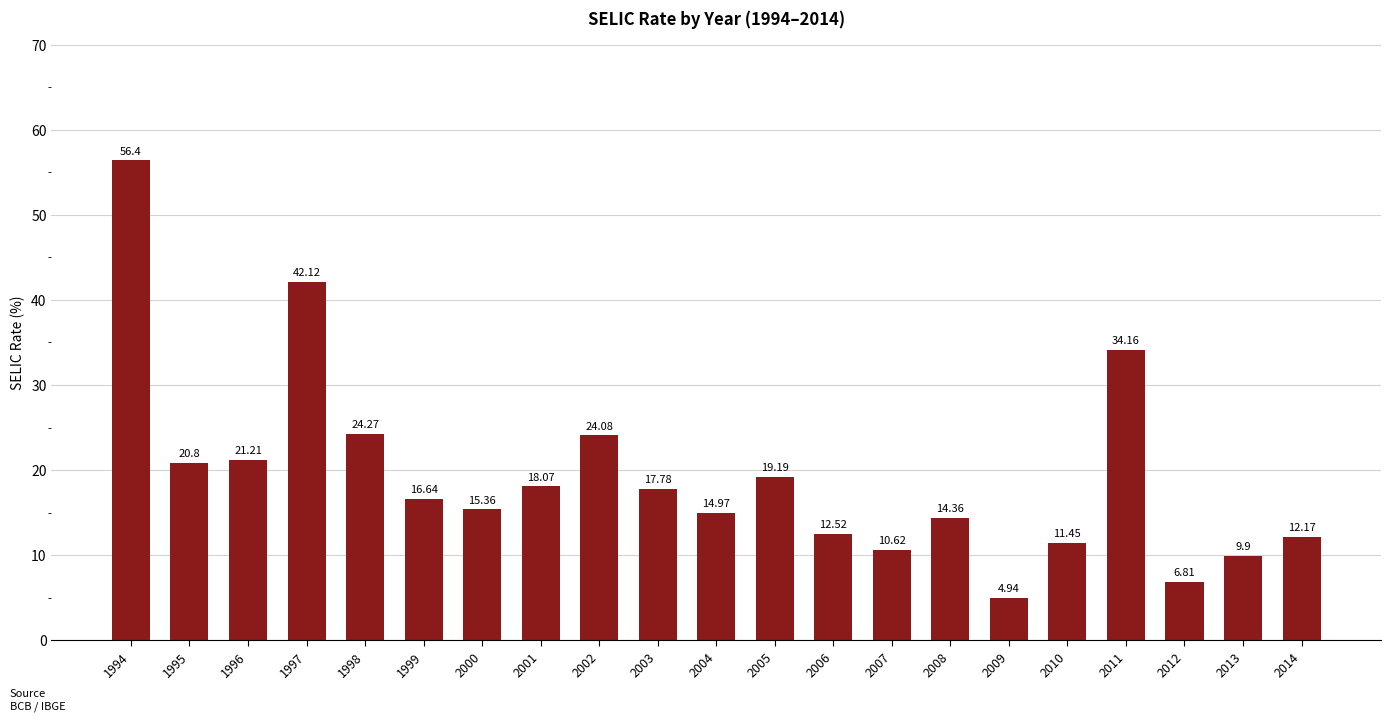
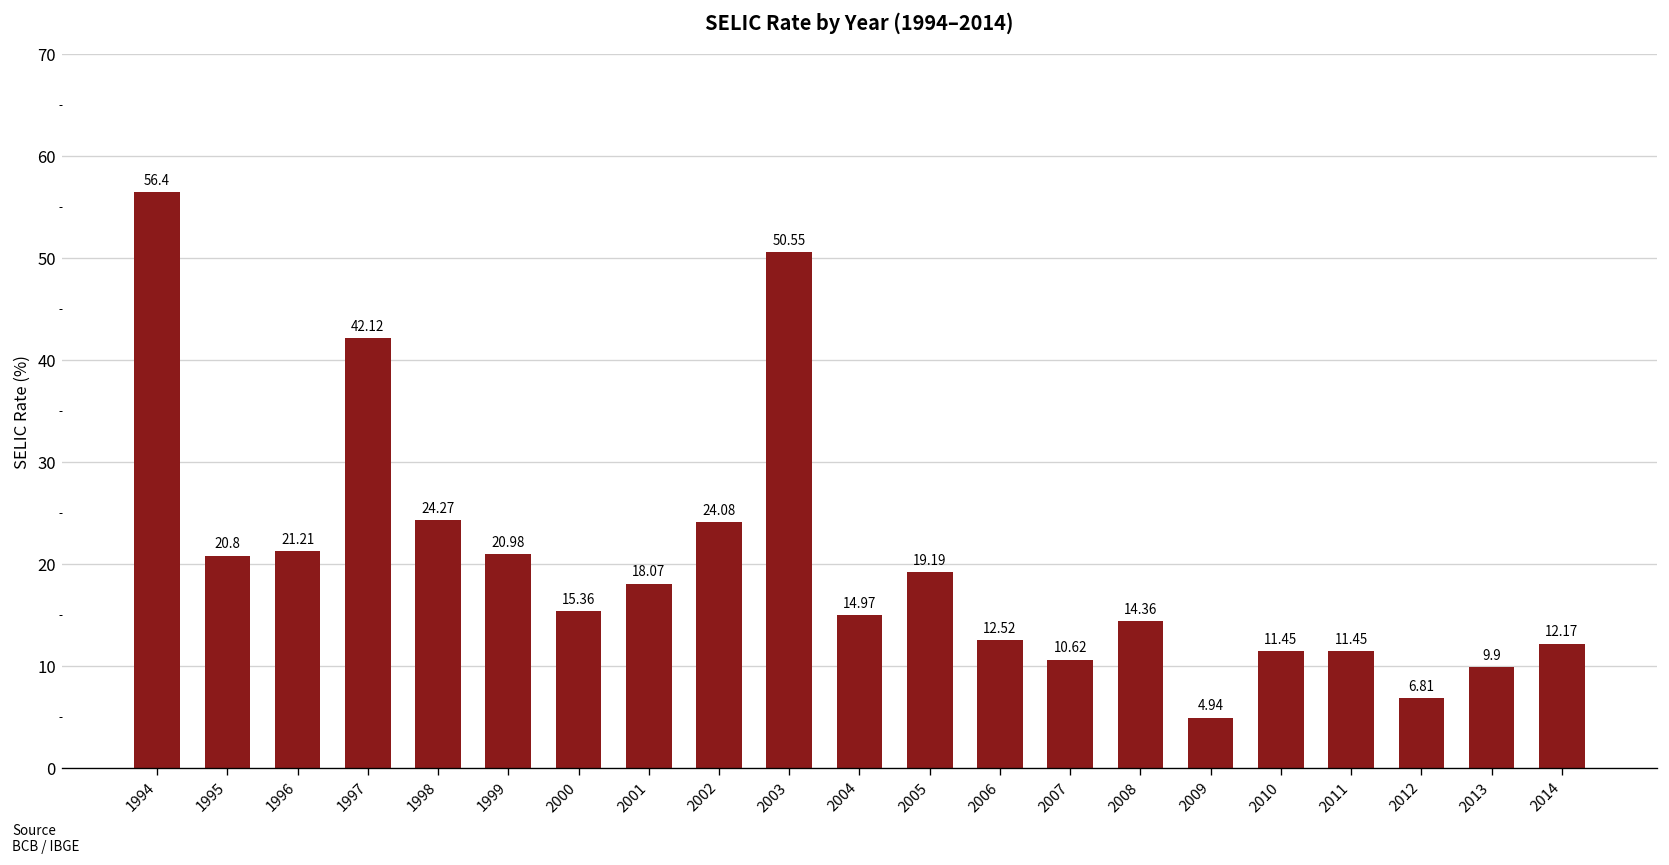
  {
    "1994": 56.4,
    "1995": 20.8,
    "1996": 21.21,
    "1997": 42.12,
    "1998": 24.27,
-   "1999": 16.64,
+   "1999": 20.98,
    "2000": 15.36,
    "2001": 18.07,
    "2002": 24.08,
-   "2003": 17.78,
+   "2003": 50.55,
    "2004": 14.97,
    "2005": 19.19,
    "2006": 12.52,
    "2007": 10.62,
    "2008": 14.36,
    "2009": 4.94,
    "2010": 11.45,
-   "2011": 34.16,
+   "2011": 11.45,
    "2012": 6.81,
    "2013": 9.9,
    "2014": 12.17
  }
